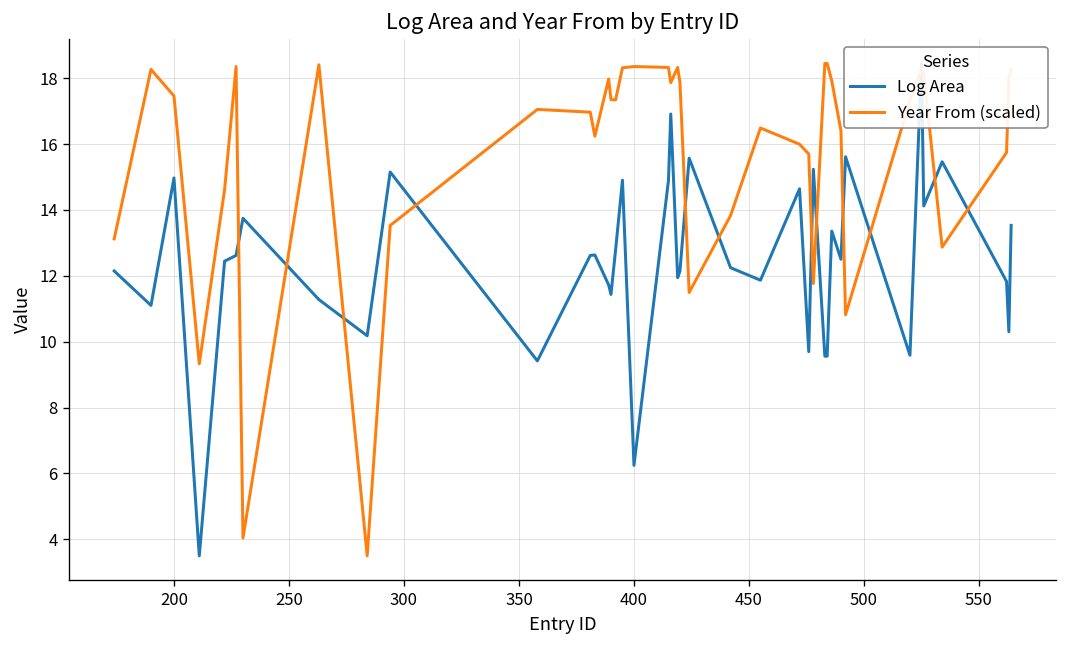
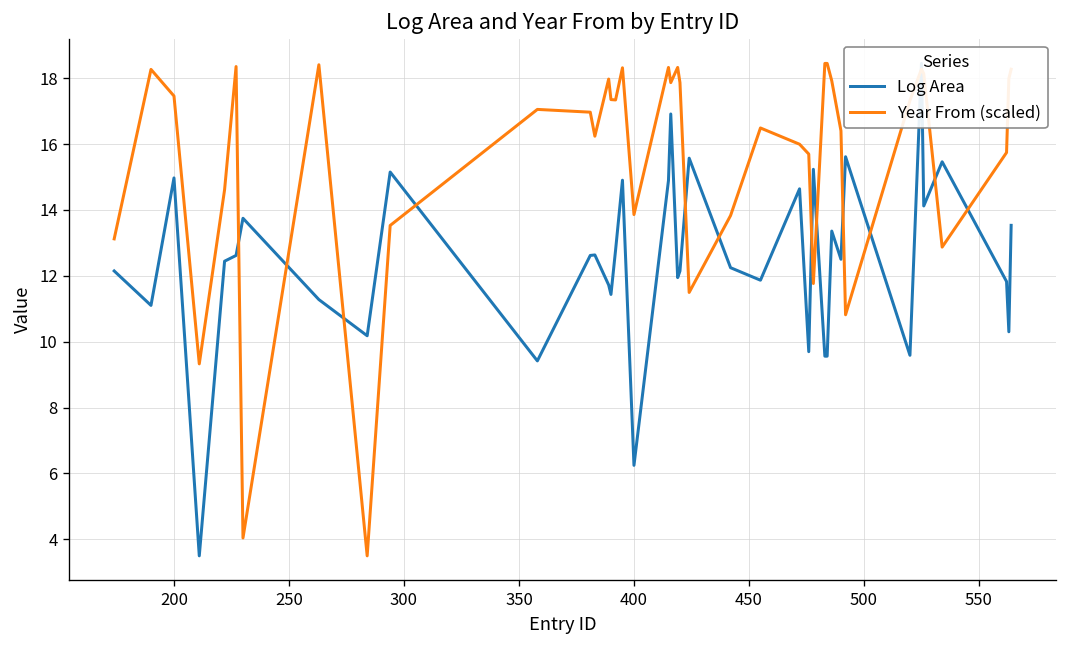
  {
    "Log Area": {
      "200": 15.0,
      "400": 6.2
    },
    "Year From (scaled)": {
      "200": 17.5,
-     "400": 18.4
+     "400": 13.9
    }
  }
